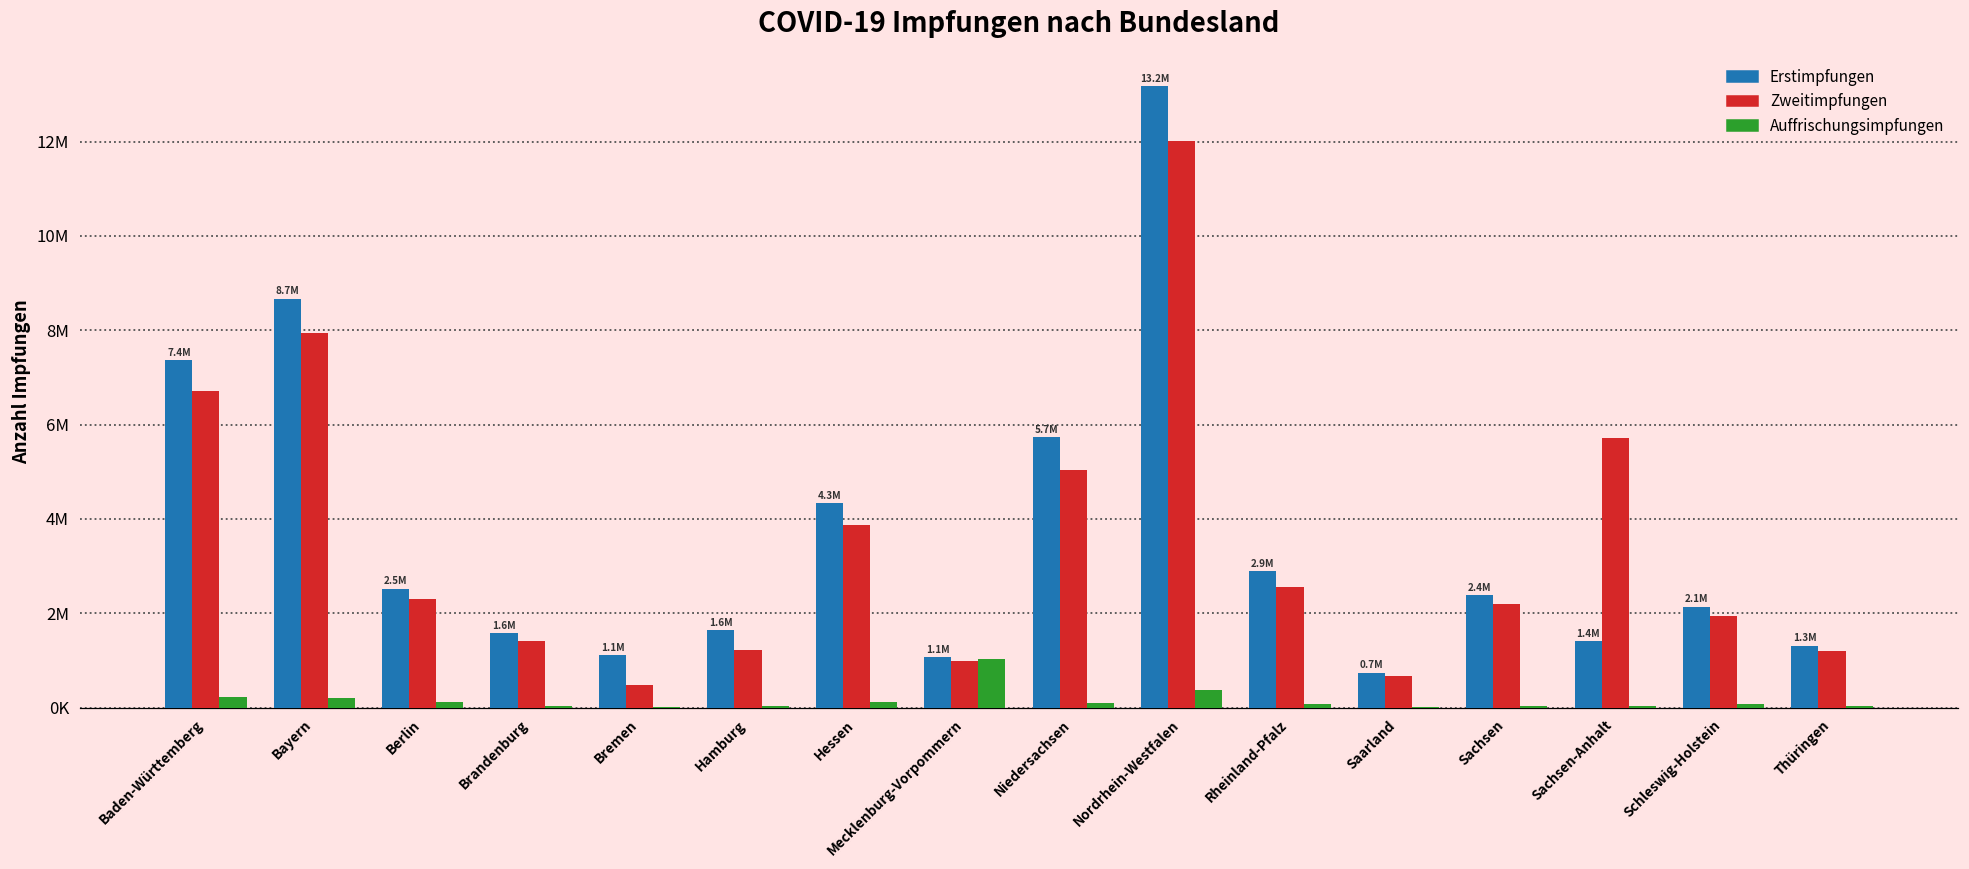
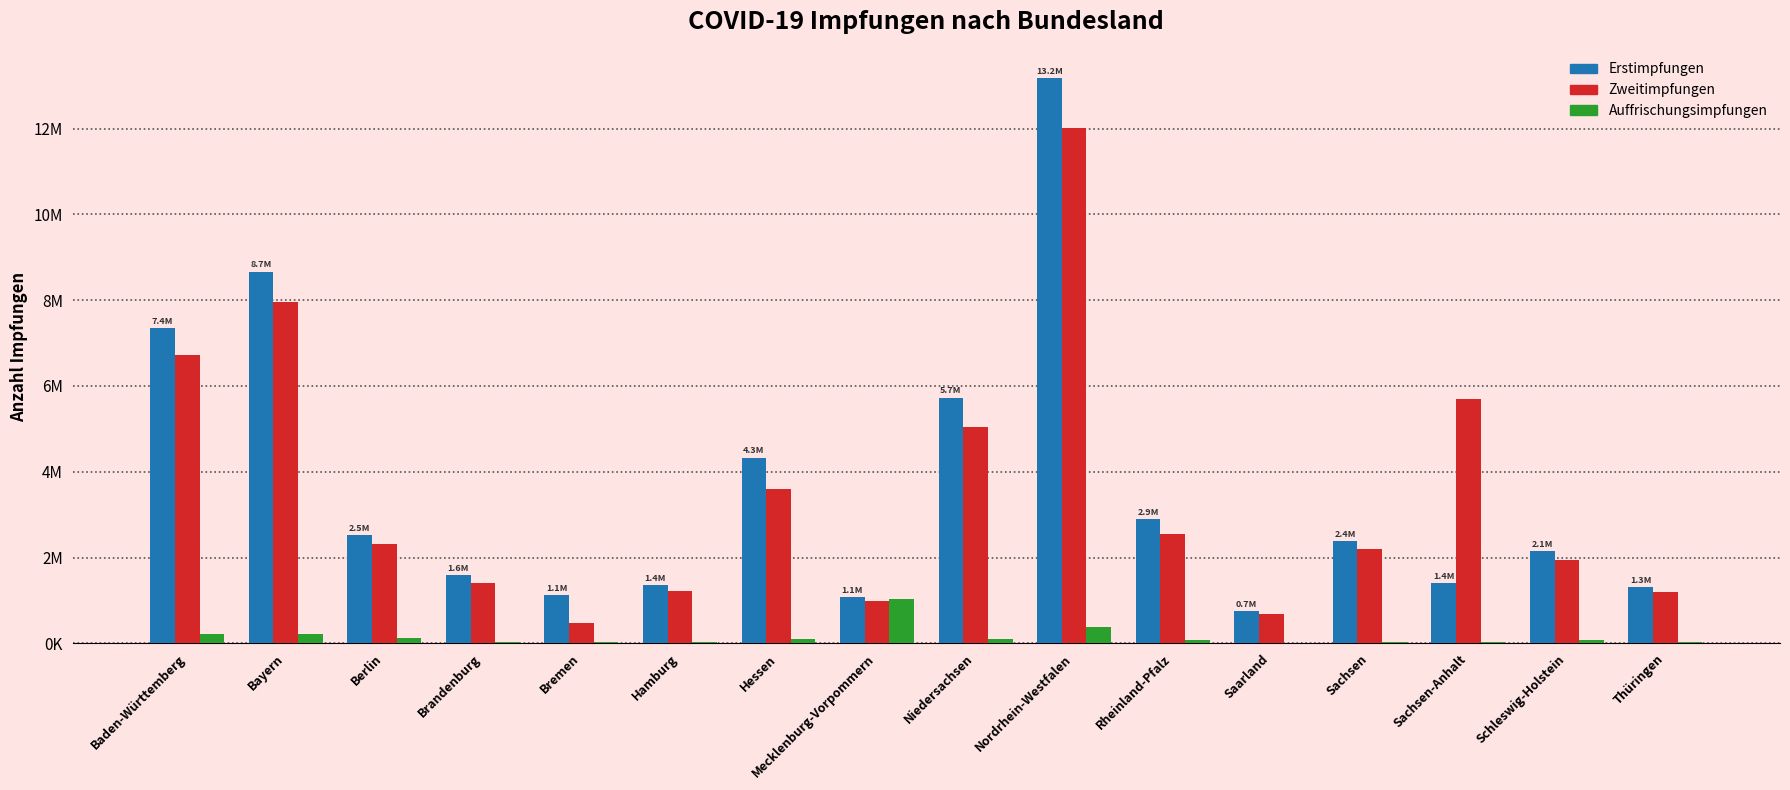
  {
    "Erstimpfungen": {
      "Baden-Württemberg": "7.4M",
      "Bayern": "8.7M",
      "Berlin": "2.5M",
      "Brandenburg": "1.6M",
      "Bremen": "1.1M",
-     "Hamburg": "1.6M",
+     "Hamburg": "1.4M",
      "Hessen": "4.3M",
      "Mecklenburg-Vorpommern": "1.1M",
      "Niedersachsen": "5.7M",
      "Nordrhein-Westfalen": "13.2M",
      "Rheinland-Pfalz": "2.9M",
      "Saarland": "0.7M",
      "Sachsen": "2.4M",
      "Sachsen-Anhalt": "1.4M",
      "Schleswig-Holstein": "2.1M",
      "Thüringen": "1.3M"
    },
    "Zweitimpfungen": {
      "Baden-Württemberg": "6700000",
      "Bayern": "7900000",
      "Berlin": "2300000",
      "Brandenburg": "1400000",
      "Bremen": "500000",
      "Hamburg": "1200000",
-     "Hessen": "3900000",
+     "Hessen": "3600000",
      "Mecklenburg-Vorpommern": "1000000",
      "Niedersachsen": "5000000",
      "Nordrhein-Westfalen": "12000000",
      "Rheinland-Pfalz": "2600000",
      "Sachsen": "2200000",
      "Sachsen-Anhalt": "5700000",
      "Schleswig-Holstein": "1900000",
      "Thüringen": "1200000"
    },
    "Auffrischungsimpfungen": {
      "Baden-Württemberg": "200000",
      "Bayern": "200000",
      "Berlin": "100000",
      "Hessen": "100000",
      "Mecklenburg-Vorpommern": "1000000",
      "Niedersachsen": "100000",
      "Nordrhein-Westfalen": "400000",
      "Rheinland-Pfalz": "100000",
      "Schleswig-Holstein": "100000"
    }
  }
